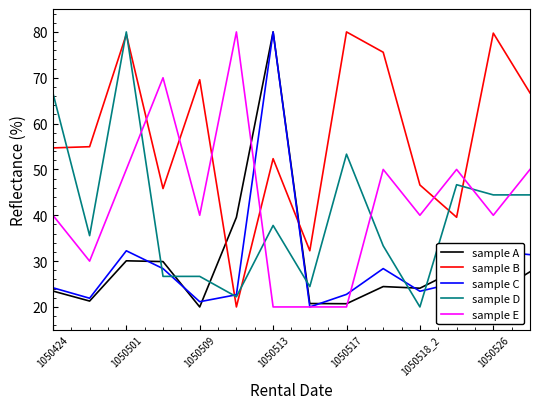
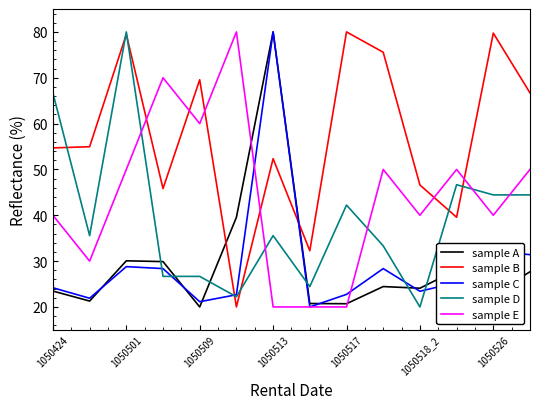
  {
    "sample A": {
      "1050424": 23,
      "1050501": 30,
      "1050509": 20,
      "1050517": 21,
      "1050518_2": 24
    },
    "sample B": {
      "1050424": 55,
      "1050509": 70,
      "1050513": 52,
      "1050517": 80,
      "1050518_2": 47,
      "1050526": 80
    },
    "sample C": {
      "1050424": 24,
-     "1050501": 32,
+     "1050501": 29,
      "1050509": 21,
      "1050517": 23,
      "1050518_2": 23
    },
    "sample D": {
      "1050424": 67,
      "1050509": 27,
-     "1050513": 38,
-     "1050517": 53,
+     "1050513": 36,
+     "1050517": 42,
      "1050518_2": 20,
      "1050526": 44
    },
    "sample E": {
      "1050424": 40,
      "1050501": 50,
-     "1050509": 40,
+     "1050509": 60,
      "1050513": 20,
      "1050517": 20,
      "1050518_2": 40,
      "1050526": 40
    }
  }
